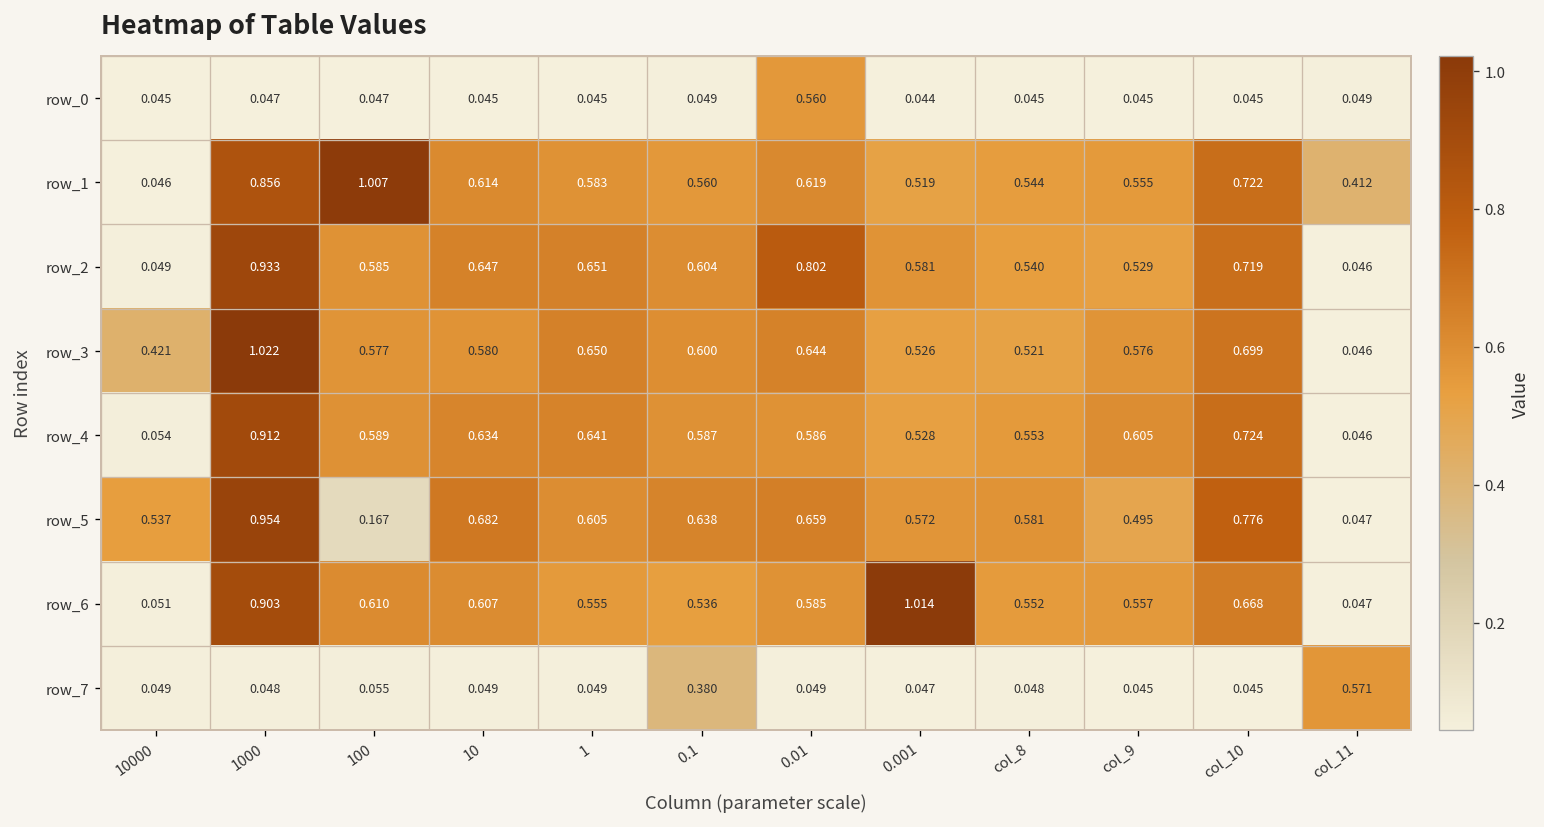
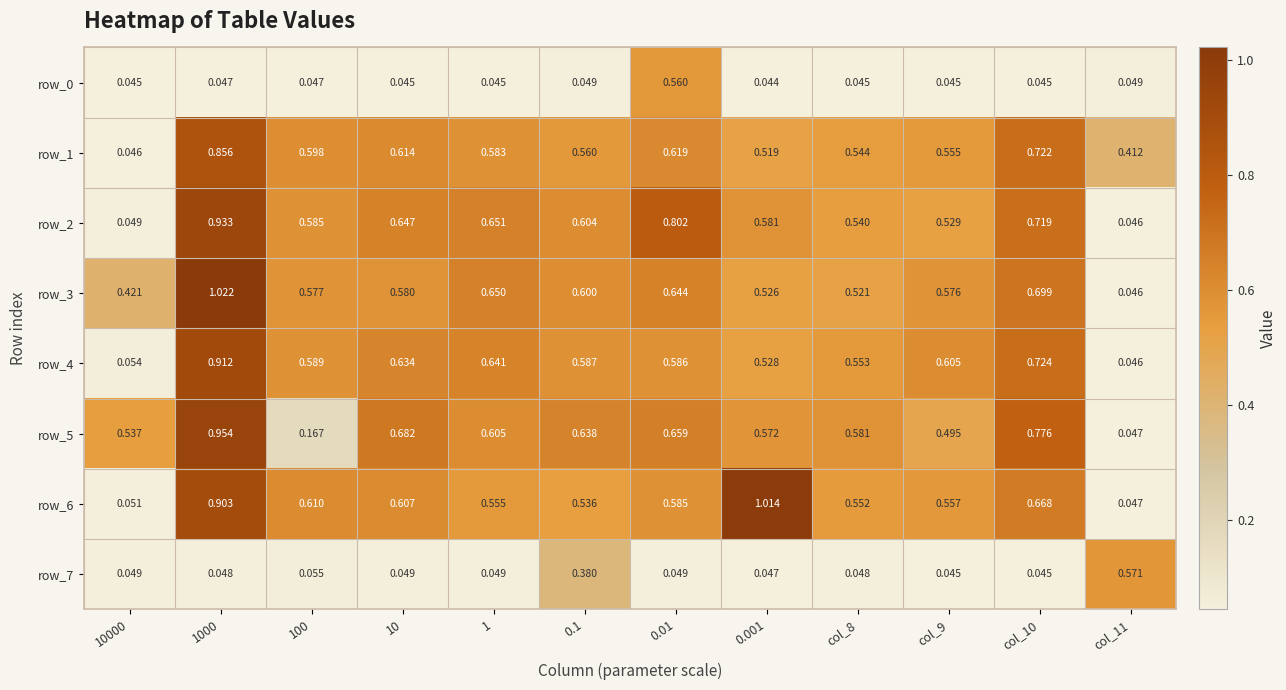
  {
    "row_0": {
      "10000": 0.045,
      "1000": 0.047,
      "100": 0.047,
      "10": 0.045,
      "1": 0.045,
      "0.1": 0.049,
      "0.01": 0.560,
      "0.001": 0.044,
      "col_8": 0.045,
      "col_9": 0.045,
      "col_10": 0.045,
      "col_11": 0.049
    },
    "row_1": {
      "10000": 0.046,
      "1000": 0.856,
-     "100": 1.007,
+     "100": 0.598,
      "10": 0.614,
      "1": 0.583,
      "0.1": 0.560,
      "0.01": 0.619,
      "0.001": 0.519,
      "col_8": 0.544,
      "col_9": 0.555,
      "col_10": 0.722,
      "col_11": 0.412
    },
    "row_2": {
      "10000": 0.049,
      "1000": 0.933,
      "100": 0.585,
      "10": 0.647,
      "1": 0.651,
      "0.1": 0.604,
      "0.01": 0.802,
      "0.001": 0.581,
      "col_8": 0.540,
      "col_9": 0.529,
      "col_10": 0.719,
      "col_11": 0.046
    },
    "row_3": {
      "10000": 0.421,
      "1000": 1.022,
      "100": 0.577,
      "10": 0.580,
      "1": 0.650,
      "0.1": 0.600,
      "0.01": 0.644,
      "0.001": 0.526,
      "col_8": 0.521,
      "col_9": 0.576,
      "col_10": 0.699,
      "col_11": 0.046
    },
    "row_4": {
      "10000": 0.054,
      "1000": 0.912,
      "100": 0.589,
      "10": 0.634,
      "1": 0.641,
      "0.1": 0.587,
      "0.01": 0.586,
      "0.001": 0.528,
      "col_8": 0.553,
      "col_9": 0.605,
      "col_10": 0.724,
      "col_11": 0.046
    },
    "row_5": {
      "10000": 0.537,
      "1000": 0.954,
      "100": 0.167,
      "10": 0.682,
      "1": 0.605,
      "0.1": 0.638,
      "0.01": 0.659,
      "0.001": 0.572,
      "col_8": 0.581,
      "col_9": 0.495,
      "col_10": 0.776,
      "col_11": 0.047
    },
    "row_6": {
      "10000": 0.051,
      "1000": 0.903,
      "100": 0.610,
      "10": 0.607,
      "1": 0.555,
      "0.1": 0.536,
      "0.01": 0.585,
      "0.001": 1.014,
      "col_8": 0.552,
      "col_9": 0.557,
      "col_10": 0.668,
      "col_11": 0.047
    },
    "row_7": {
      "10000": 0.049,
      "1000": 0.048,
      "100": 0.055,
      "10": 0.049,
      "1": 0.049,
      "0.1": 0.380,
      "0.01": 0.049,
      "0.001": 0.047,
      "col_8": 0.048,
      "col_9": 0.045,
      "col_10": 0.045,
      "col_11": 0.571
    }
  }
